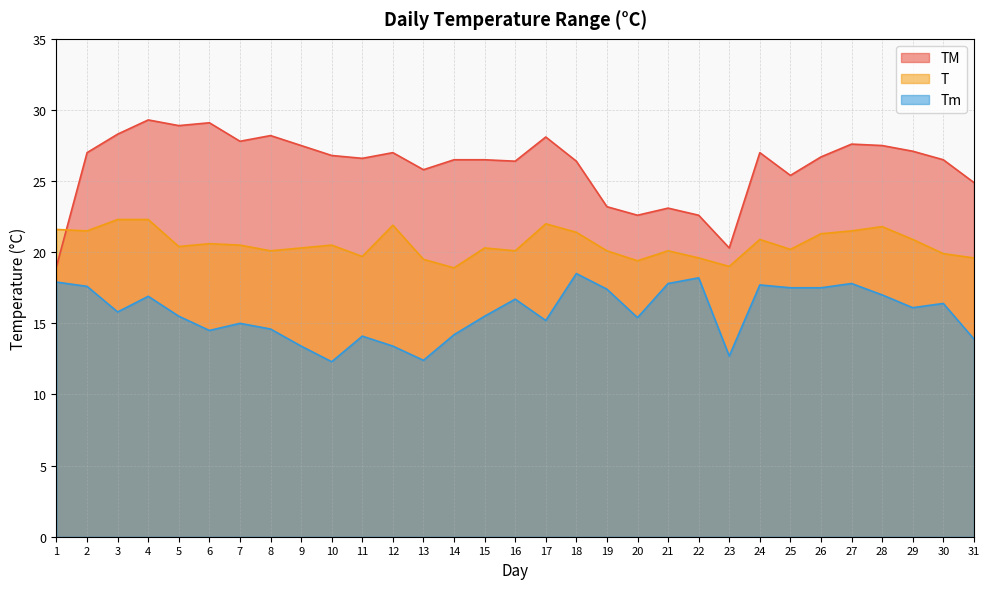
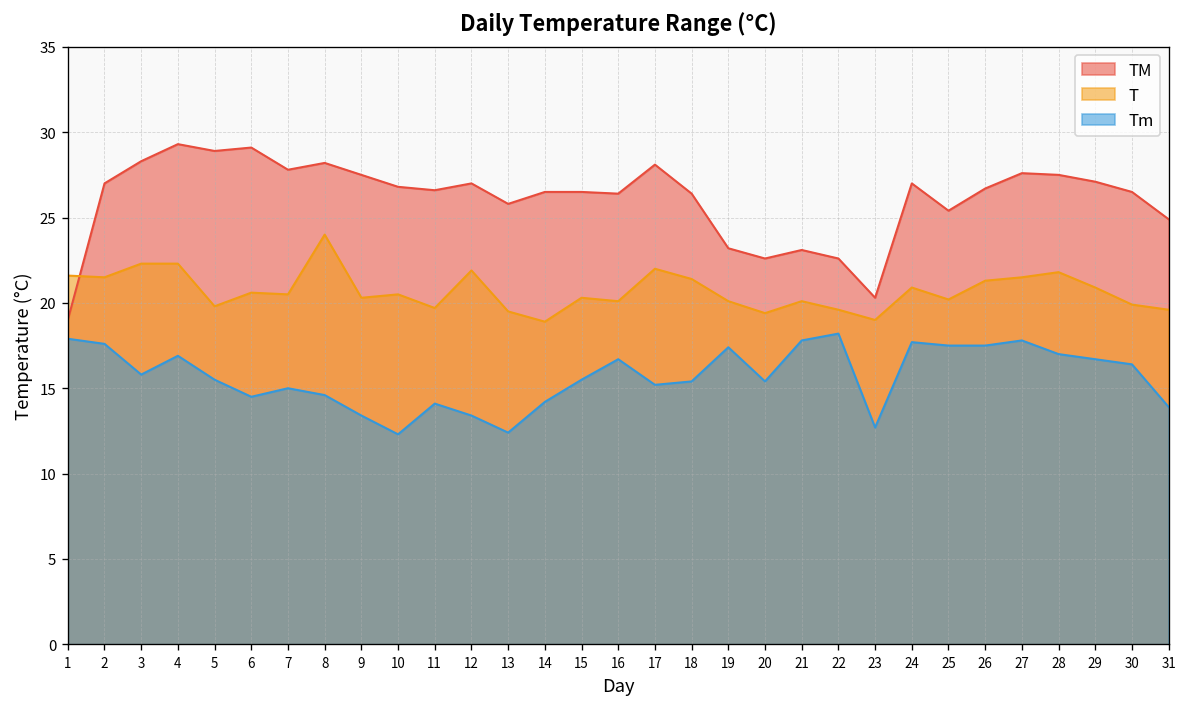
  {
    "TM": {
      "1": 19.0,
      "2": 27.0,
      "3": 28.3,
      "4": 29.3,
      "5": 28.9,
      "6": 29.1,
      "7": 27.8,
      "8": 28.2,
      "9": 27.5,
      "10": 26.8,
      "11": 26.6,
      "12": 27.0,
      "13": 25.8,
      "14": 26.5,
      "15": 26.5,
      "16": 26.4,
      "17": 28.1,
      "18": 26.4,
      "19": 23.2,
      "20": 22.6,
      "21": 23.1,
      "22": 22.6,
      "23": 20.3,
      "24": 27.0,
      "25": 25.4,
      "26": 26.7,
      "27": 27.6,
      "28": 27.5,
      "29": 27.1,
      "30": 26.5,
      "31": 24.9
    },
    "T": {
      "1": 21.6,
      "2": 21.5,
      "3": 22.3,
      "4": 22.3,
-     "5": 20.4,
+     "5": 19.8,
      "6": 20.6,
      "7": 20.5,
-     "8": 20.1,
+     "8": 24.0,
      "9": 20.3,
      "10": 20.5,
      "11": 19.7,
      "12": 21.9,
      "13": 19.5,
      "14": 18.9,
      "15": 20.3,
      "16": 20.1,
      "17": 22.0,
      "18": 21.4,
      "19": 20.1,
      "20": 19.4,
      "21": 20.1,
      "22": 19.6,
      "23": 19.0,
      "24": 20.9,
      "25": 20.2,
      "26": 21.3,
      "27": 21.5,
      "28": 21.8,
      "29": 20.9,
      "30": 19.9,
      "31": 19.6
    },
    "Tm": {
      "1": 17.9,
      "2": 17.6,
      "3": 15.8,
      "4": 16.9,
      "5": 15.5,
      "6": 14.5,
      "7": 15.0,
      "8": 14.6,
      "9": 13.4,
      "10": 12.3,
      "11": 14.1,
      "12": 13.4,
      "13": 12.4,
      "14": 14.2,
      "15": 15.5,
      "16": 16.7,
      "17": 15.2,
-     "18": 18.5,
+     "18": 15.4,
      "19": 17.4,
      "20": 15.4,
      "21": 17.8,
      "22": 18.2,
      "23": 12.7,
      "24": 17.7,
      "25": 17.5,
      "26": 17.5,
      "27": 17.8,
      "28": 17.0,
-     "29": 16.1,
+     "29": 16.7,
      "30": 16.4,
      "31": 13.9
    }
  }
